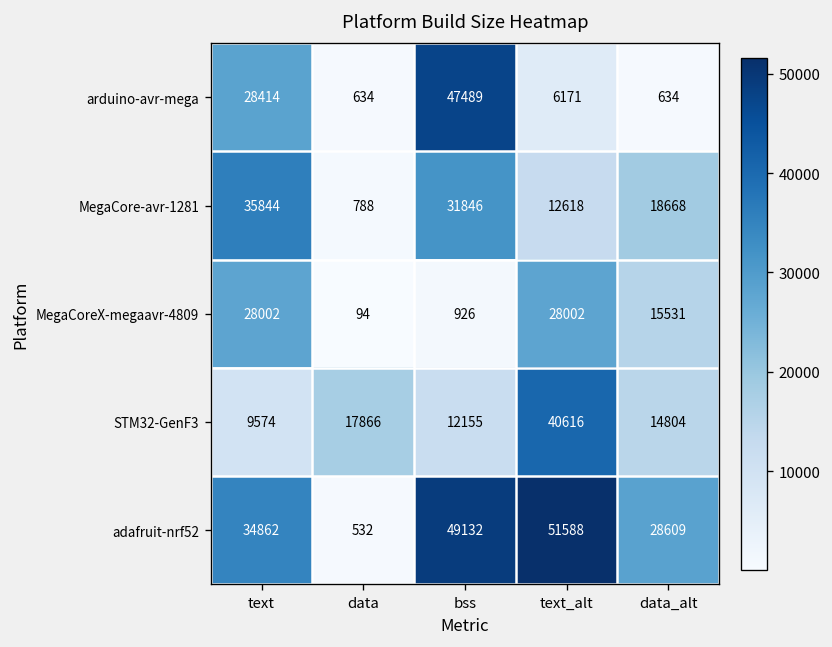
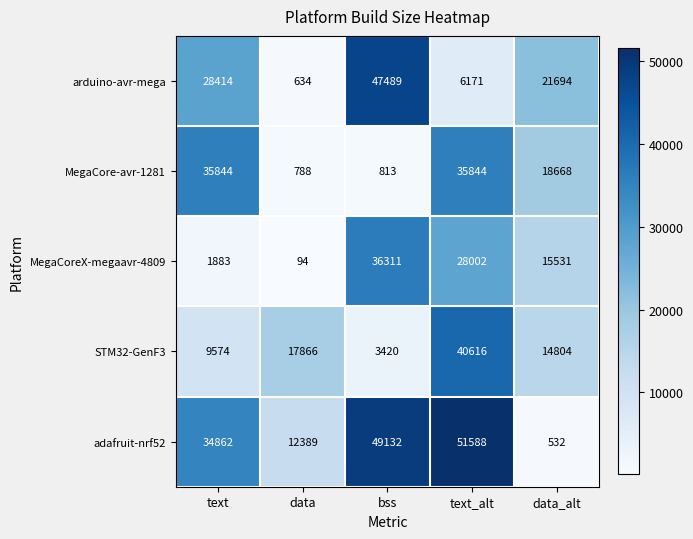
  {
    "arduino-avr-mega": {
      "text": 28414,
      "data": 634,
      "bss": 47489,
      "text_alt": 6171,
-     "data_alt": 634
+     "data_alt": 21694
    },
    "MegaCore-avr-1281": {
      "text": 35844,
      "data": 788,
-     "bss": 31846,
-     "text_alt": 12618,
+     "bss": 813,
+     "text_alt": 35844,
      "data_alt": 18668
    },
    "MegaCoreX-megaavr-4809": {
-     "text": 28002,
+     "text": 1883,
      "data": 94,
-     "bss": 926,
+     "bss": 36311,
      "text_alt": 28002,
      "data_alt": 15531
    },
    "STM32-GenF3": {
      "text": 9574,
      "data": 17866,
-     "bss": 12155,
+     "bss": 3420,
      "text_alt": 40616,
      "data_alt": 14804
    },
    "adafruit-nrf52": {
      "text": 34862,
-     "data": 532,
+     "data": 12389,
      "bss": 49132,
      "text_alt": 51588,
-     "data_alt": 28609
+     "data_alt": 532
    }
  }
